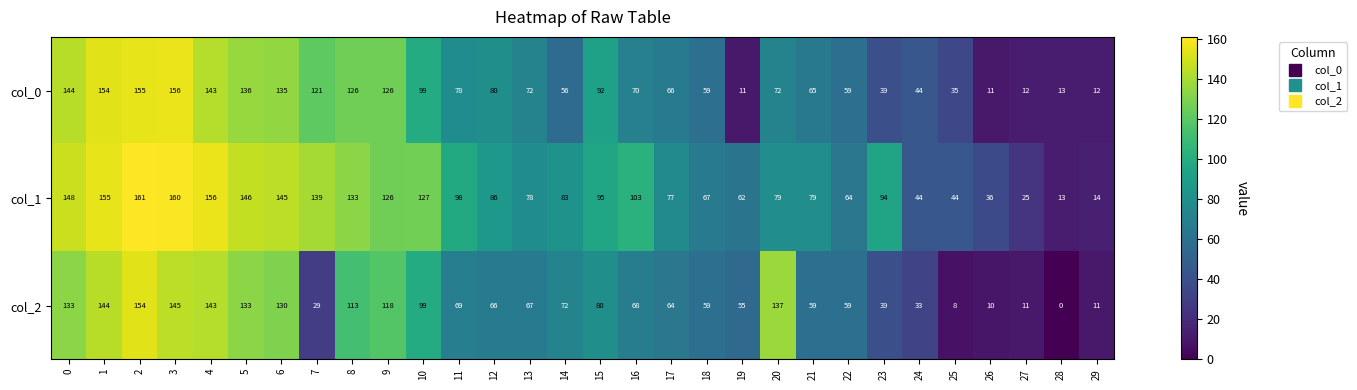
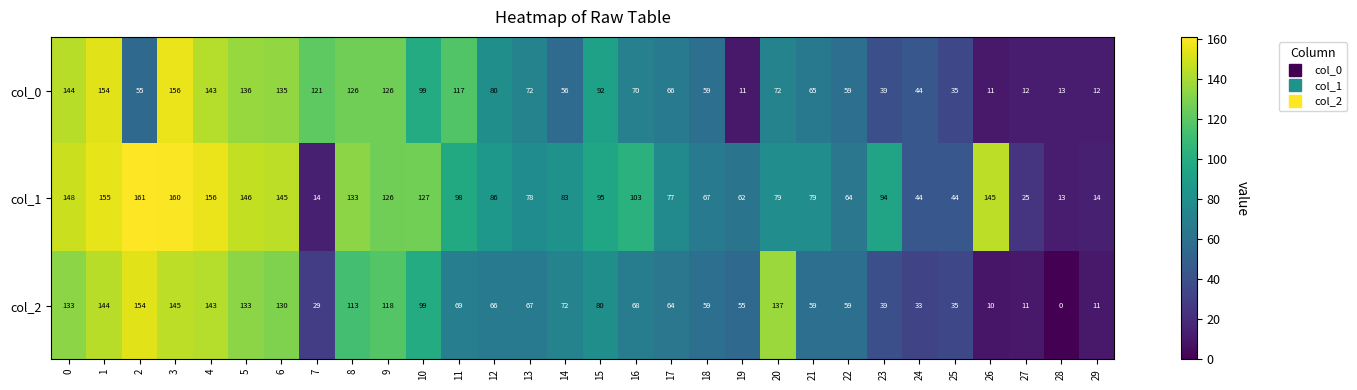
  {
    "col_0": {
      "0": 144,
      "1": 154,
-     "2": 155,
+     "2": 55,
      "3": 156,
      "4": 143,
      "5": 136,
      "6": 135,
      "7": 121,
      "8": 126,
      "9": 126,
      "10": 99,
-     "11": 78,
+     "11": 117,
      "12": 80,
      "13": 72,
      "14": 56,
      "15": 92,
      "16": 70,
      "17": 66,
      "18": 59,
      "19": 11,
      "20": 72,
      "21": 65,
      "22": 59,
      "23": 39,
      "24": 44,
      "25": 35,
      "26": 11,
      "27": 12,
      "28": 13,
      "29": 12
    },
    "col_1": {
      "0": 148,
      "1": 155,
      "2": 161,
      "3": 160,
      "4": 156,
      "5": 146,
      "6": 145,
-     "7": 139,
+     "7": 14,
      "8": 133,
      "9": 126,
      "10": 127,
      "11": 98,
      "12": 86,
      "13": 78,
      "14": 83,
      "15": 95,
      "16": 103,
      "17": 77,
      "18": 67,
      "19": 62,
      "20": 79,
      "21": 79,
      "22": 64,
      "23": 94,
      "24": 44,
      "25": 44,
-     "26": 36,
+     "26": 145,
      "27": 25,
      "28": 13,
      "29": 14
    },
    "col_2": {
      "0": 133,
      "1": 144,
      "2": 154,
      "3": 145,
      "4": 143,
      "5": 133,
      "6": 130,
      "7": 29,
      "8": 113,
      "9": 118,
      "10": 99,
      "11": 69,
      "12": 66,
      "13": 67,
      "14": 72,
      "15": 80,
      "16": 68,
      "17": 64,
      "18": 59,
      "19": 55,
      "20": 137,
      "21": 59,
      "22": 59,
      "23": 39,
      "24": 33,
-     "25": 8,
+     "25": 35,
      "26": 10,
      "27": 11,
      "28": 0,
      "29": 11
    }
  }
